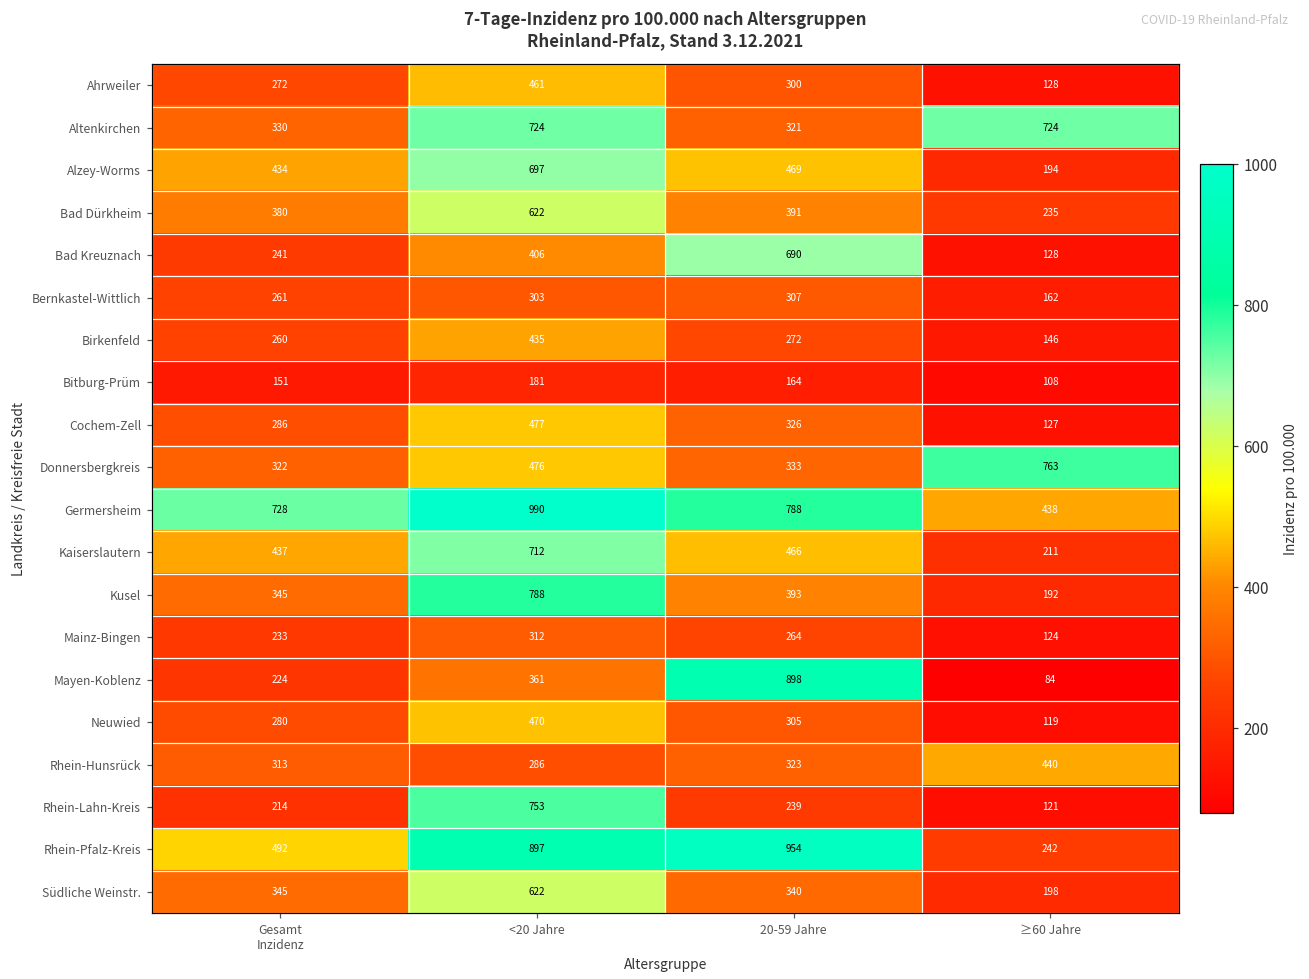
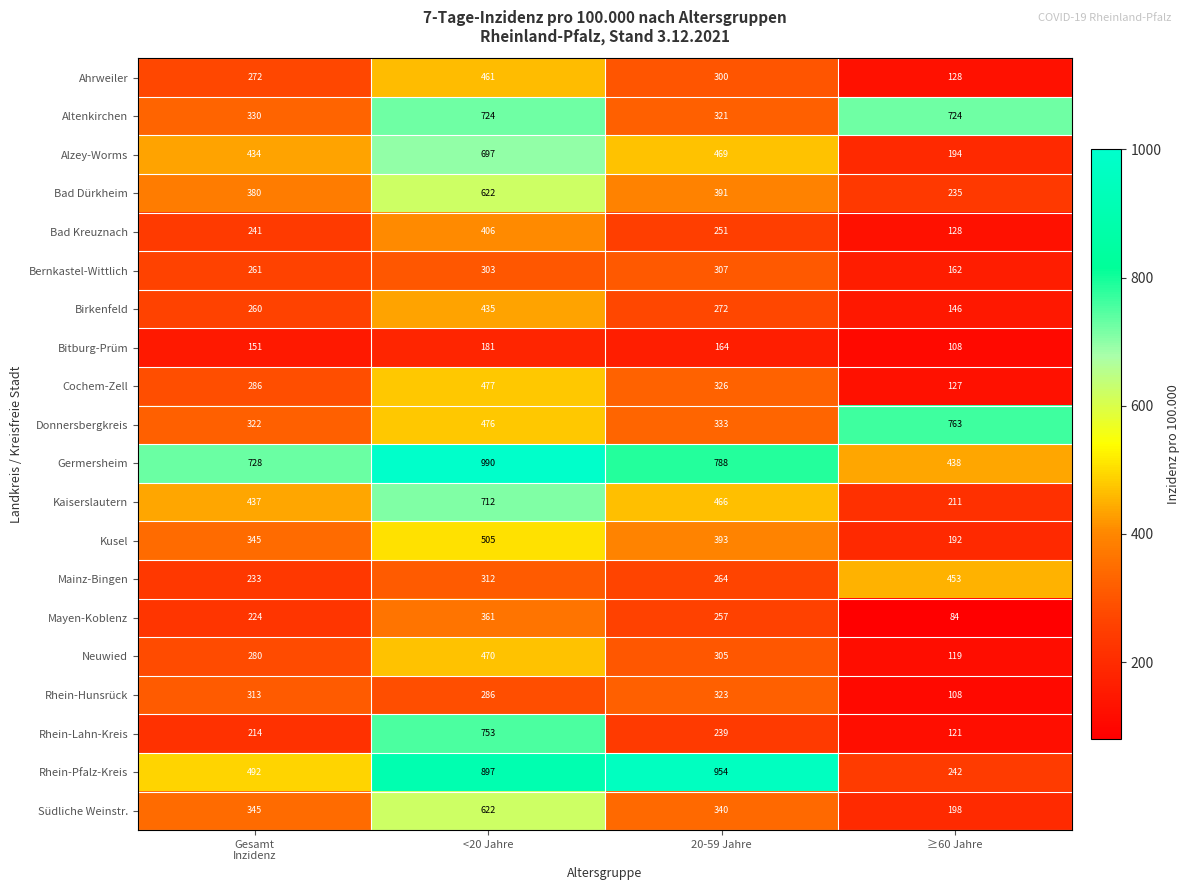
  {
    "Ahrweiler": {
      "Gesamt Inzidenz": 272,
      "<20 Jahre": 461,
      "20-59 Jahre": 300,
      "≥60 Jahre": 128
    },
    "Altenkirchen": {
      "Gesamt Inzidenz": 330,
      "<20 Jahre": 724,
      "20-59 Jahre": 321,
      "≥60 Jahre": 724
    },
    "Alzey-Worms": {
      "Gesamt Inzidenz": 434,
      "<20 Jahre": 697,
      "20-59 Jahre": 469,
      "≥60 Jahre": 194
    },
    "Bad Dürkheim": {
      "Gesamt Inzidenz": 380,
      "<20 Jahre": 622,
      "20-59 Jahre": 391,
      "≥60 Jahre": 235
    },
    "Bad Kreuznach": {
      "Gesamt Inzidenz": 241,
      "<20 Jahre": 406,
-     "20-59 Jahre": 690,
+     "20-59 Jahre": 251,
      "≥60 Jahre": 128
    },
    "Bernkastel-Wittlich": {
      "Gesamt Inzidenz": 261,
      "<20 Jahre": 303,
      "20-59 Jahre": 307,
      "≥60 Jahre": 162
    },
    "Birkenfeld": {
      "Gesamt Inzidenz": 260,
      "<20 Jahre": 435,
      "20-59 Jahre": 272,
      "≥60 Jahre": 146
    },
    "Bitburg-Prüm": {
      "Gesamt Inzidenz": 151,
      "<20 Jahre": 181,
      "20-59 Jahre": 164,
      "≥60 Jahre": 108
    },
    "Cochem-Zell": {
      "Gesamt Inzidenz": 286,
      "<20 Jahre": 477,
      "20-59 Jahre": 326,
      "≥60 Jahre": 127
    },
    "Donnersbergkreis": {
      "Gesamt Inzidenz": 322,
      "<20 Jahre": 476,
      "20-59 Jahre": 333,
      "≥60 Jahre": 763
    },
    "Germersheim": {
      "Gesamt Inzidenz": 728,
      "<20 Jahre": 990,
      "20-59 Jahre": 788,
      "≥60 Jahre": 438
    },
    "Kaiserslautern": {
      "Gesamt Inzidenz": 437,
      "<20 Jahre": 712,
      "20-59 Jahre": 466,
      "≥60 Jahre": 211
    },
    "Kusel": {
      "Gesamt Inzidenz": 345,
-     "<20 Jahre": 788,
+     "<20 Jahre": 505,
      "20-59 Jahre": 393,
      "≥60 Jahre": 192
    },
    "Mainz-Bingen": {
      "Gesamt Inzidenz": 233,
      "<20 Jahre": 312,
      "20-59 Jahre": 264,
-     "≥60 Jahre": 124
+     "≥60 Jahre": 453
    },
    "Mayen-Koblenz": {
      "Gesamt Inzidenz": 224,
      "<20 Jahre": 361,
-     "20-59 Jahre": 898,
+     "20-59 Jahre": 257,
      "≥60 Jahre": 84
    },
    "Neuwied": {
      "Gesamt Inzidenz": 280,
      "<20 Jahre": 470,
      "20-59 Jahre": 305,
      "≥60 Jahre": 119
    },
    "Rhein-Hunsrück": {
      "Gesamt Inzidenz": 313,
      "<20 Jahre": 286,
      "20-59 Jahre": 323,
-     "≥60 Jahre": 440
+     "≥60 Jahre": 108
    },
    "Rhein-Lahn-Kreis": {
      "Gesamt Inzidenz": 214,
      "<20 Jahre": 753,
      "20-59 Jahre": 239,
      "≥60 Jahre": 121
    },
    "Rhein-Pfalz-Kreis": {
      "Gesamt Inzidenz": 492,
      "<20 Jahre": 897,
      "20-59 Jahre": 954,
      "≥60 Jahre": 242
    },
    "Südliche Weinstr.": {
      "Gesamt Inzidenz": 345,
      "<20 Jahre": 622,
      "20-59 Jahre": 340,
      "≥60 Jahre": 198
    }
  }
